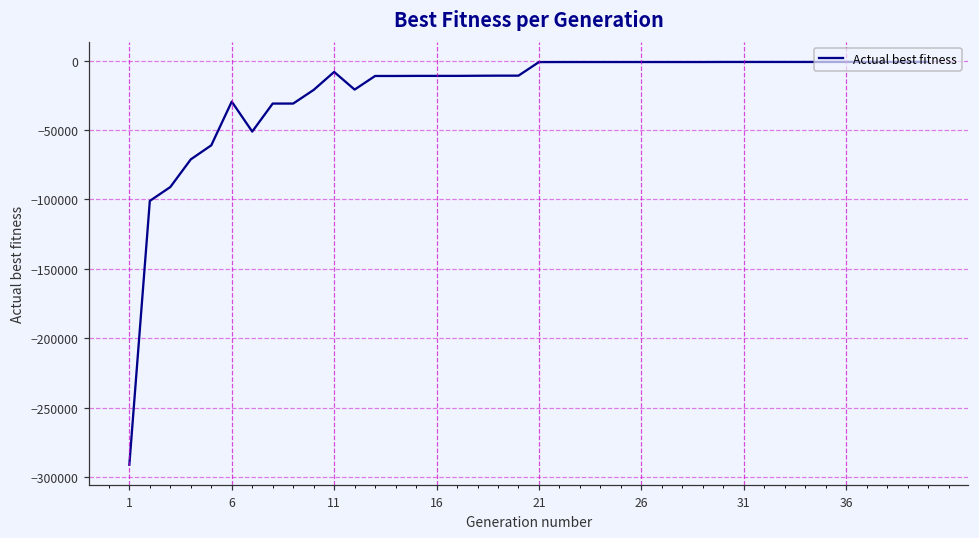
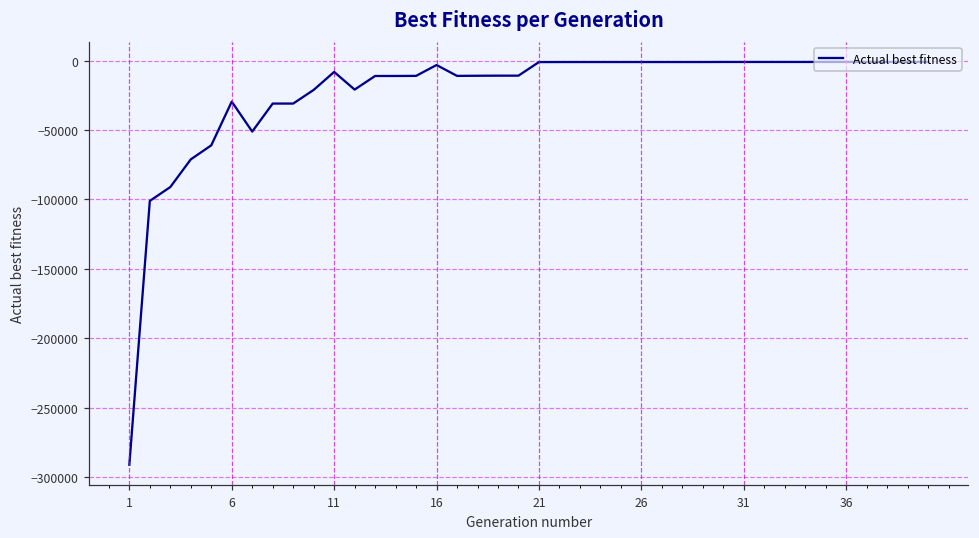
  {
    "1": -291000,
    "6": -30000,
    "11": -8000,
-   "16": -11000,
+   "16": -3000,
    "21": -1000,
    "26": -1000,
    "31": -1000
  }
